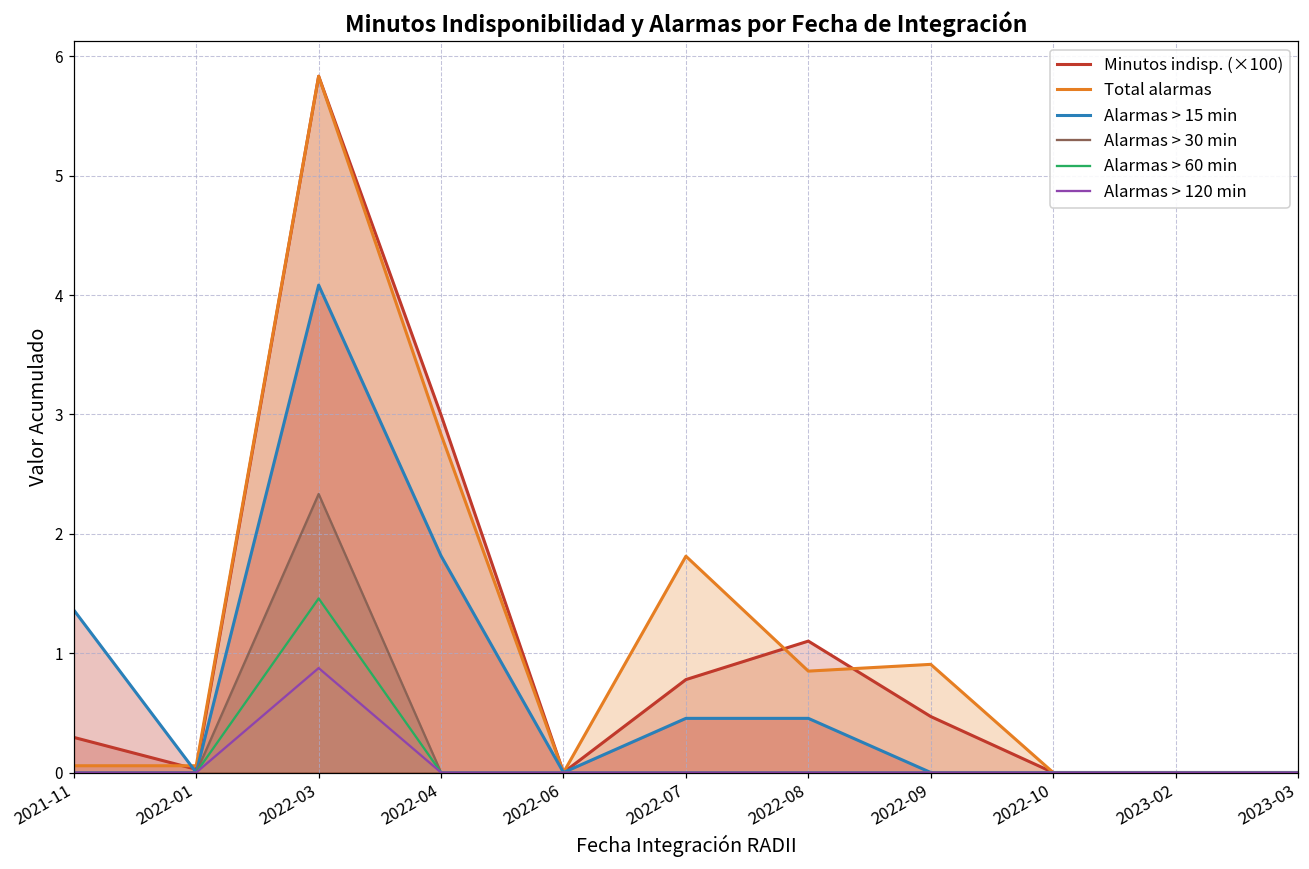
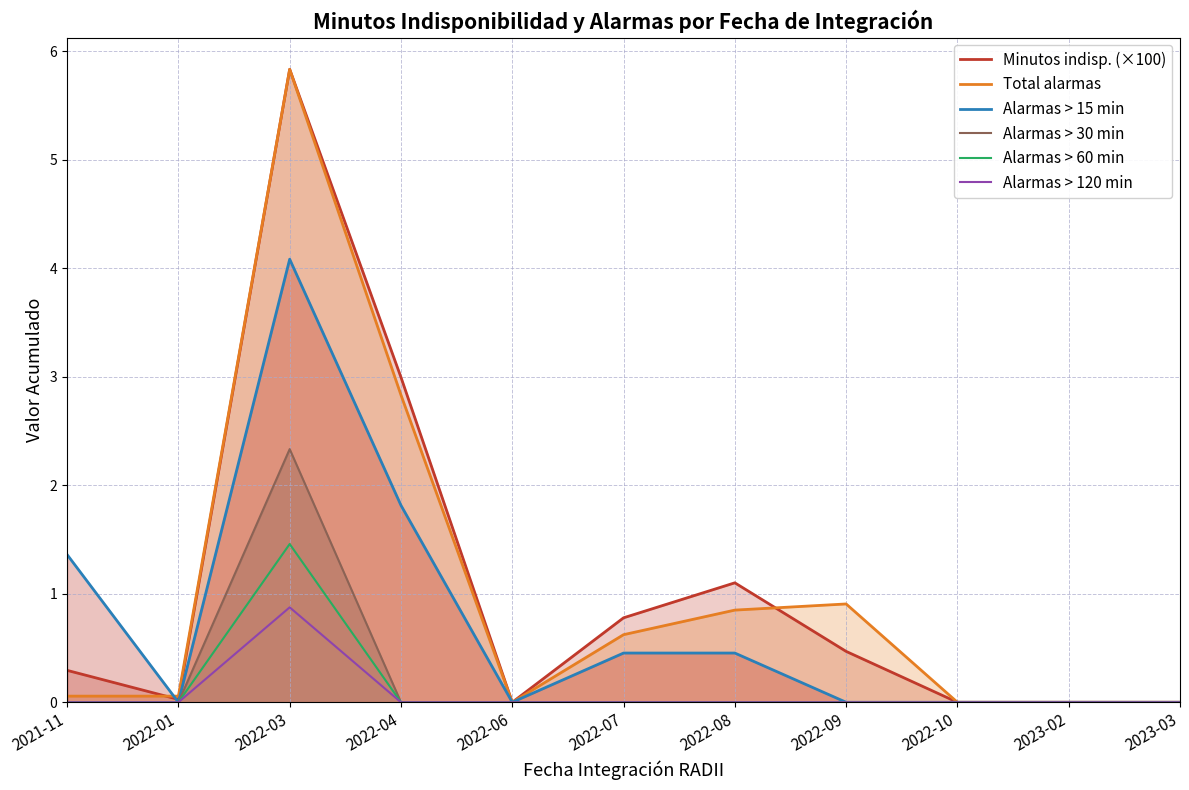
  {
    "Minutos indisp. (×100)": {
      "2021-11": 0.29,
      "2022-01": 0.03,
      "2022-04": 3.00,
      "2022-07": 0.78,
      "2022-08": 1.10,
      "2022-09": 0.47
    },
    "Total alarmas": {
      "2021-11": 0.06,
      "2022-01": 0.06,
      "2022-04": 2.83,
-     "2022-07": 1.81,
+     "2022-07": 0.62,
      "2022-08": 0.85,
      "2022-09": 0.91
    },
    "Alarmas > 15 min": {
      "2021-11": 1.36,
      "2022-03": 4.08,
      "2022-04": 1.81,
      "2022-07": 0.45,
      "2022-08": 0.45
    },
    "Alarmas > 30 min": {
      "2022-03": 2.33
    },
    "Alarmas > 60 min": {
      "2022-03": 1.46
    },
    "Alarmas > 120 min": {
      "2022-03": 0.88
    }
  }
